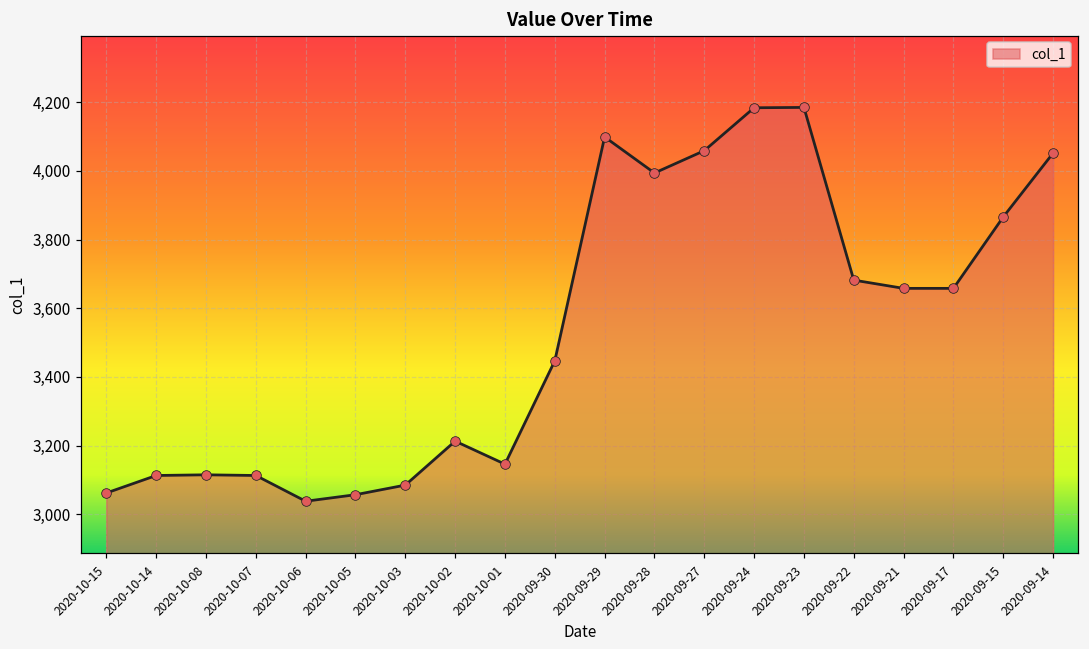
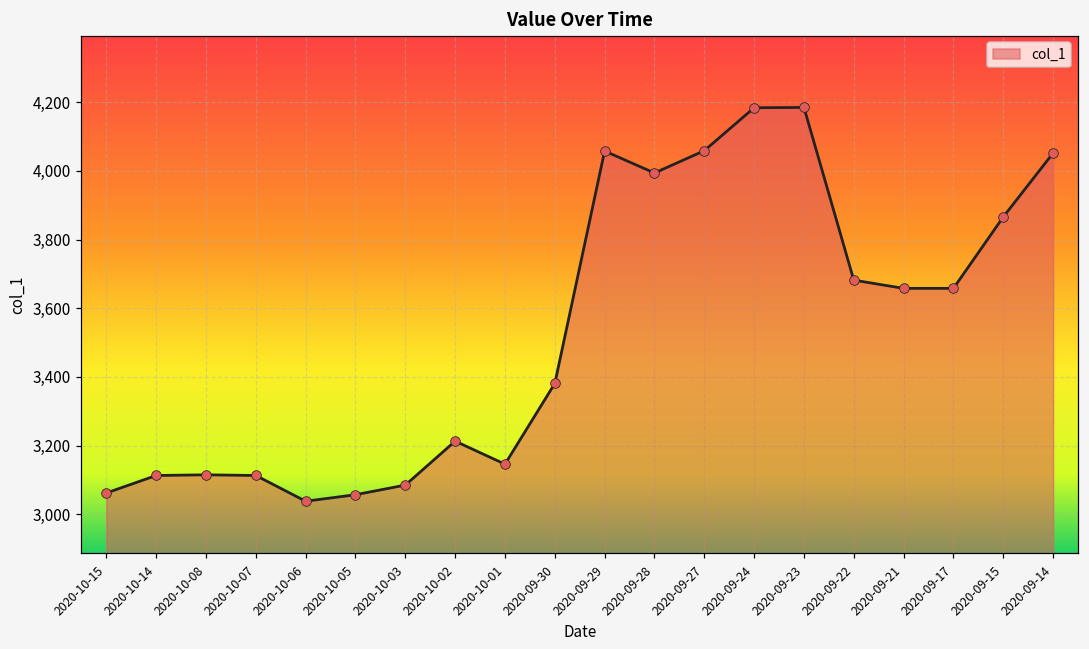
  {
    "2020-10-15": "3,060",
    "2020-10-14": "3,110",
    "2020-10-08": "3,120",
    "2020-10-07": "3,110",
    "2020-10-06": "3,040",
    "2020-10-05": "3,060",
    "2020-10-03": "3,090",
    "2020-10-02": "3,210",
    "2020-10-01": "3,150",
-   "2020-09-30": "3,450",
-   "2020-09-29": "4,100",
+   "2020-09-30": "3,380",
+   "2020-09-29": "4,060",
    "2020-09-28": "3,990",
    "2020-09-27": "4,060",
    "2020-09-24": "4,180",
    "2020-09-23": "4,190",
    "2020-09-22": "3,680",
    "2020-09-21": "3,660",
    "2020-09-17": "3,660",
    "2020-09-15": "3,870",
    "2020-09-14": "4,050"
  }
